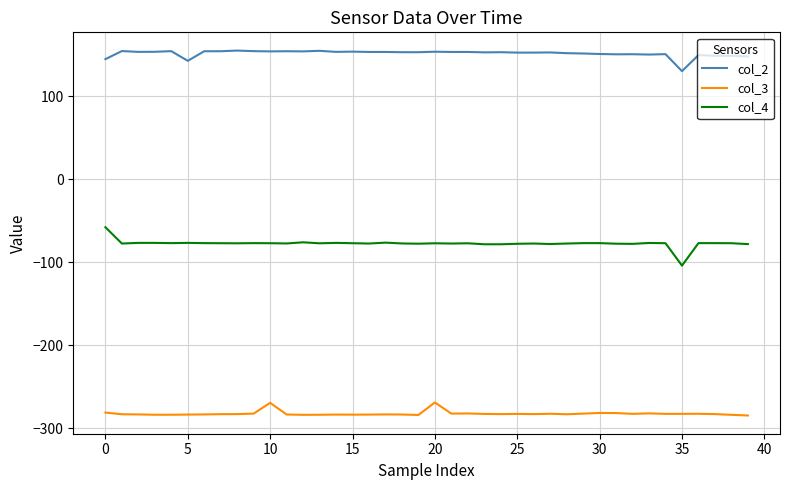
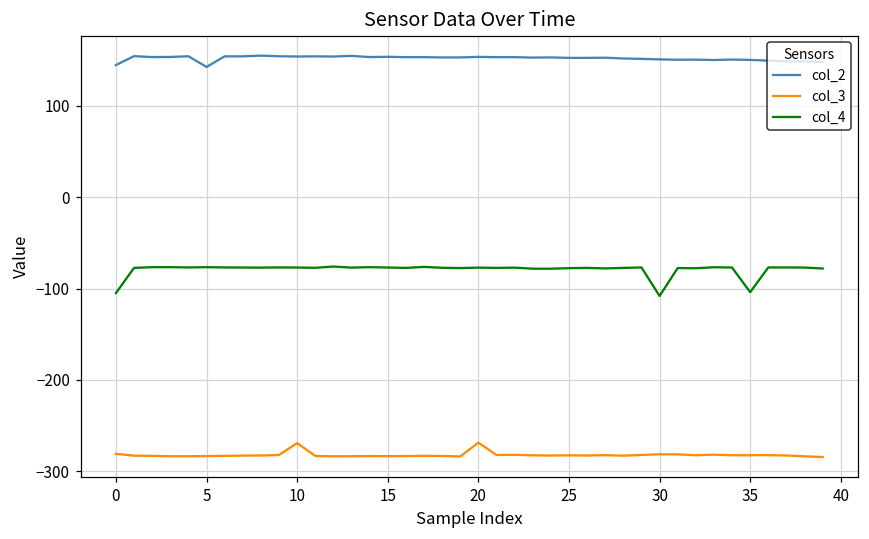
  {
    "col_2": {
      "0": 140,
      "5": 140,
      "10": 150,
      "15": 150,
      "20": 150,
      "25": 150,
      "30": 150,
-     "35": 130
+     "35": 150
    },
    "col_3": {
      "0": -280,
      "5": -280,
      "10": -270,
      "15": -280,
      "20": -270,
      "25": -280,
      "30": -280,
      "35": -280
    },
    "col_4": {
-     "0": -60,
+     "0": -100,
      "5": -80,
      "10": -80,
      "15": -80,
      "20": -80,
      "25": -80,
-     "30": -80,
+     "30": -110,
      "35": -100
    }
  }
